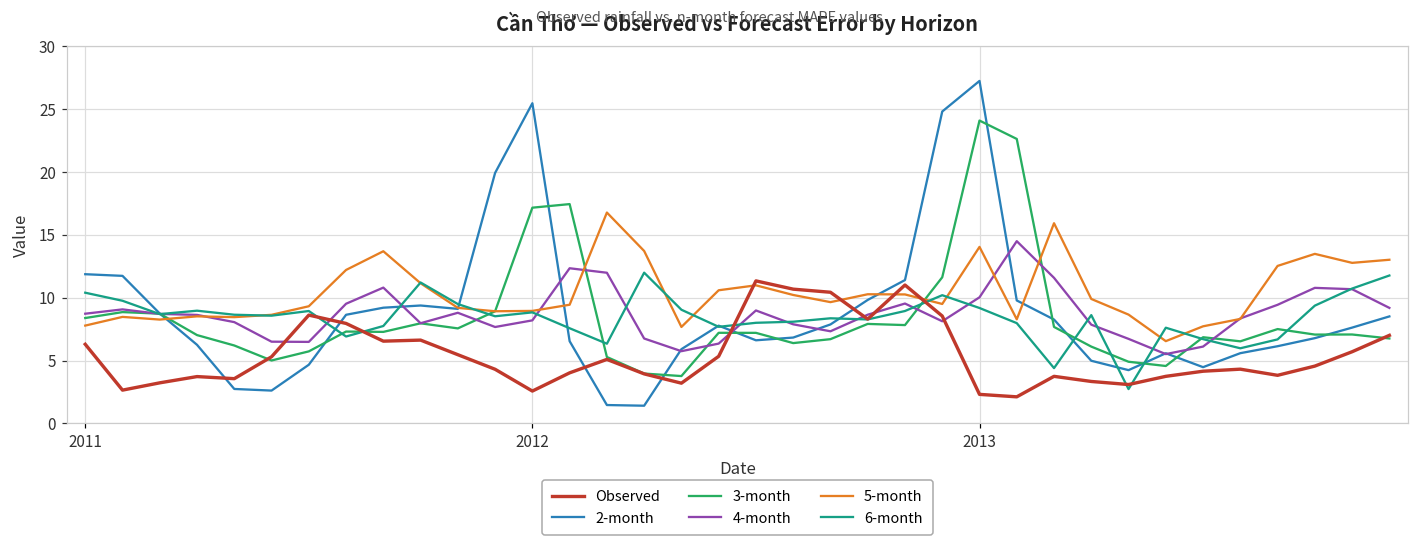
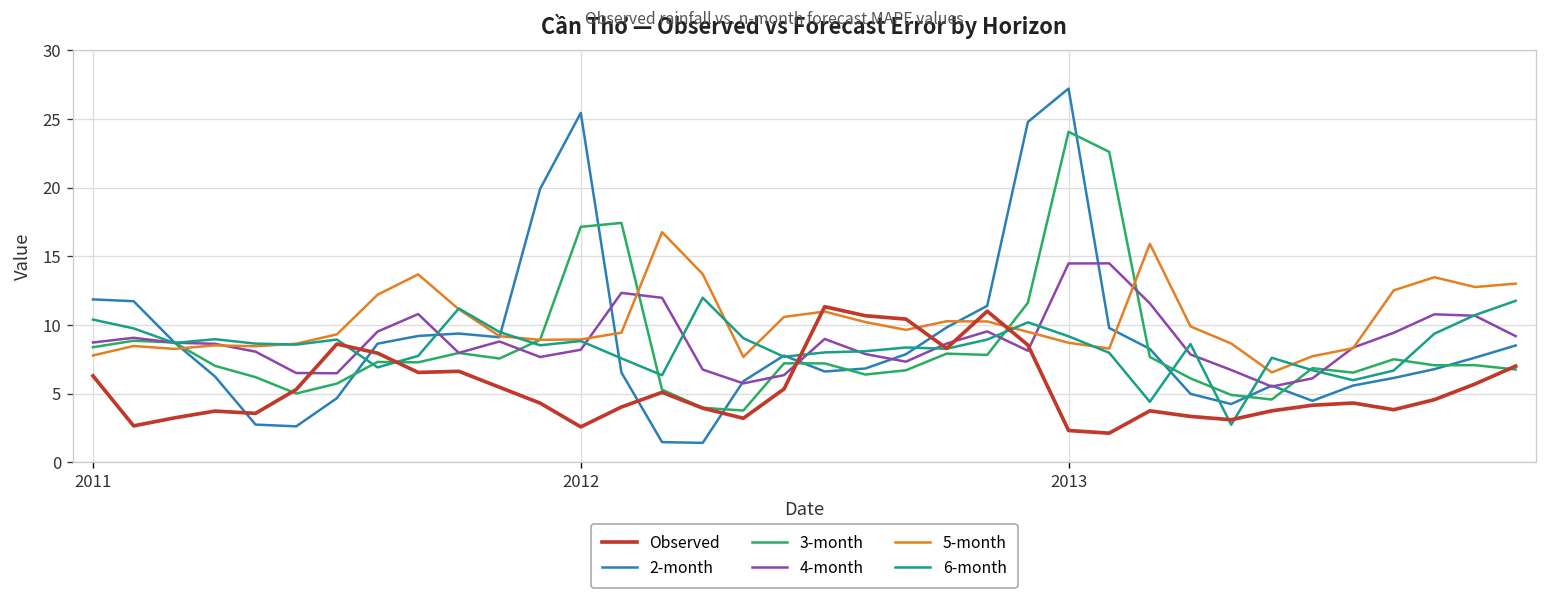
  {
    "Observed": {
      "2011": 6.3,
      "2012": 2.6,
      "2013": 2.3
    },
    "2-month": {
      "2011": 11.9,
      "2012": 25.4,
      "2013": 27.2
    },
    "4-month": {
      "2011": 8.7,
      "2012": 8.2,
-     "2013": 10.0
+     "2013": 14.5
    },
    "5-month": {
      "2011": 7.8,
-     "2013": 14.0
+     "2013": 8.7
    }
  }
